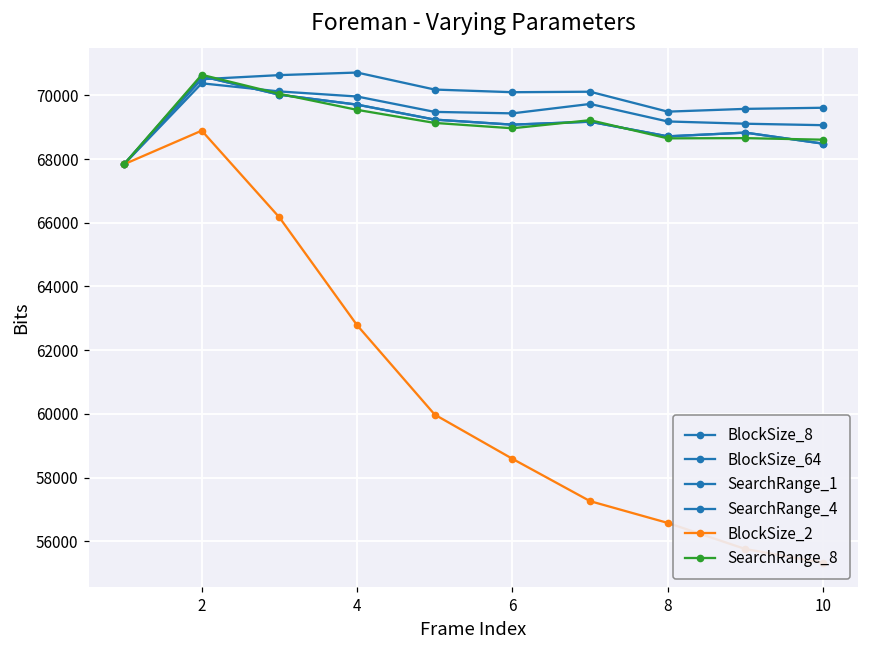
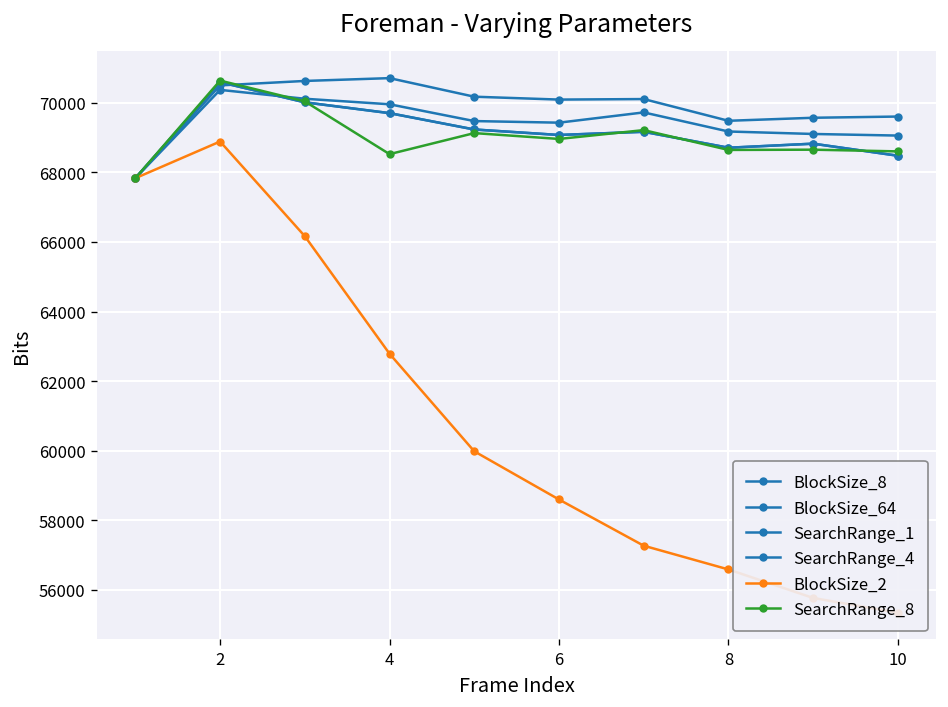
  {
    "BlockSize_2": {
      "2": 68900,
      "4": 62800,
      "6": 58600,
      "8": 56600
    },
    "SearchRange_8": {
-     "4": 69500,
+     "4": 68500,
      "6": 69000,
      "10": 68600
    }
  }
